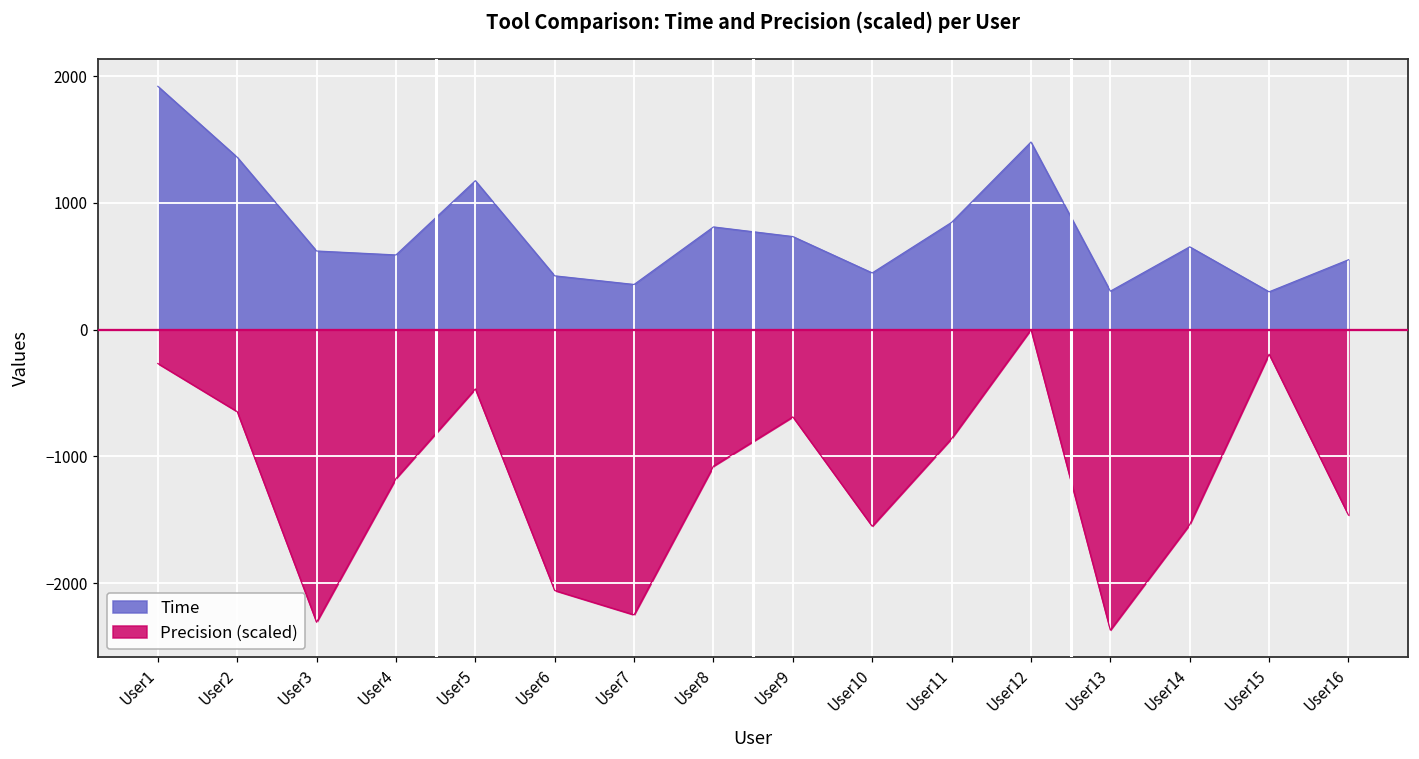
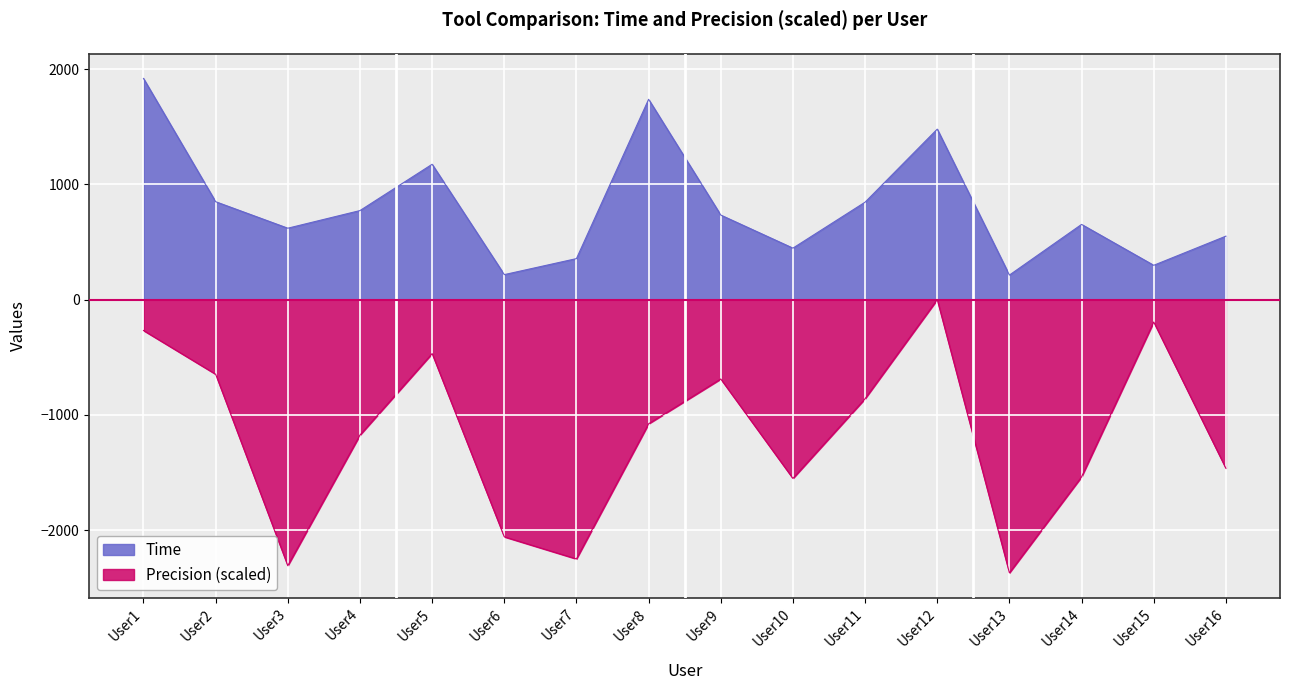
  {
    "Time": {
      "User1": 1920,
-     "User2": 1360,
+     "User2": 850,
      "User3": 620,
-     "User4": 590,
+     "User4": 770,
      "User5": 1180,
-     "User6": 420,
+     "User6": 220,
      "User7": 360,
-     "User8": 810,
+     "User8": 1740,
      "User9": 730,
      "User10": 450,
      "User11": 850,
      "User12": 1480,
-     "User13": 300,
+     "User13": 210,
      "User14": 650,
      "User15": 300,
      "User16": 550
    }
  }
